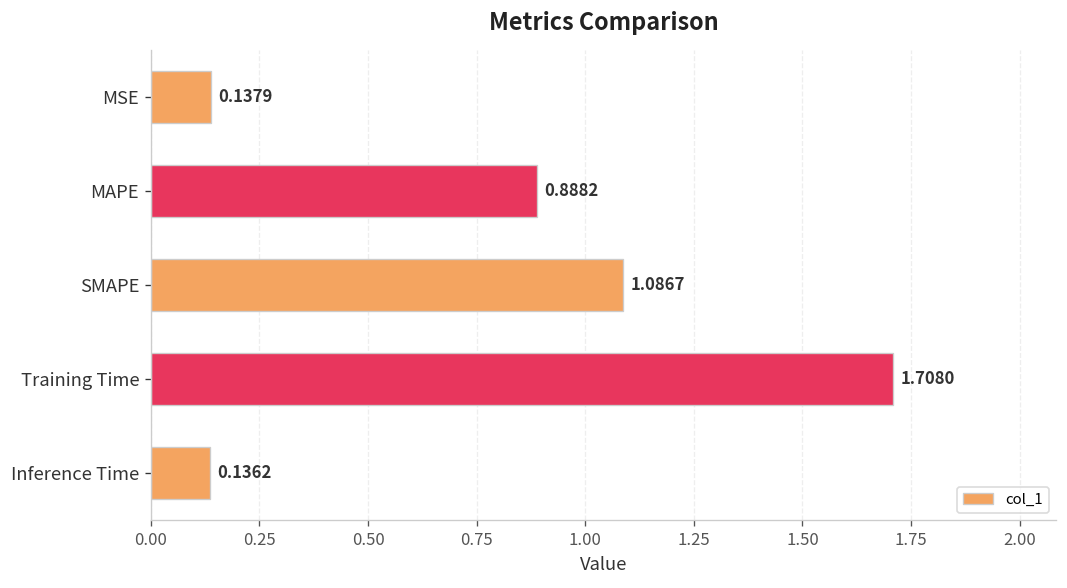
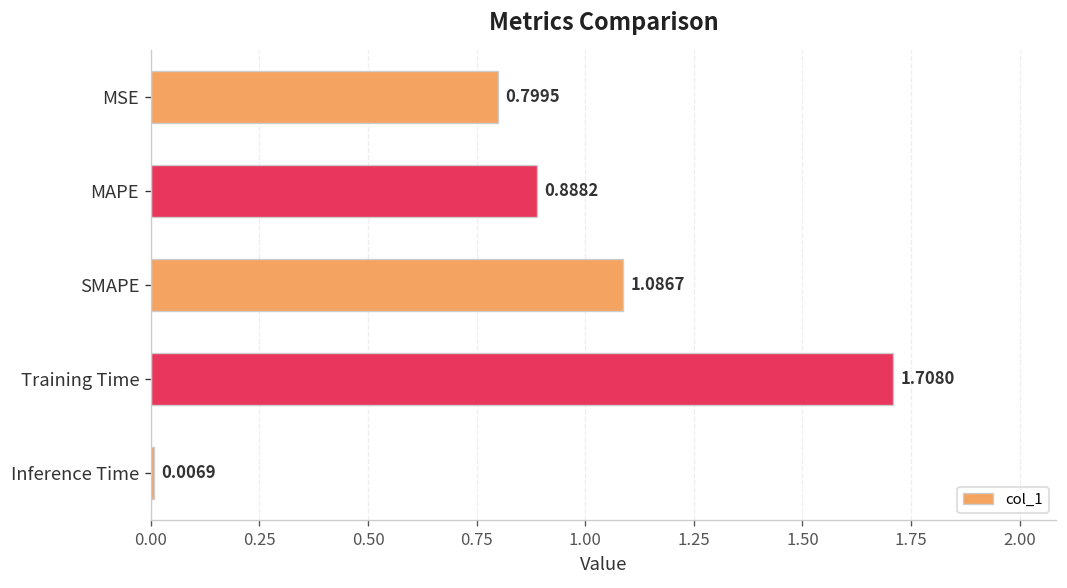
  {
-   "MSE": 0.1379,
+   "MSE": 0.7995,
    "MAPE": 0.8882,
    "SMAPE": 1.0867,
    "Training Time": 1.7080,
-   "Inference Time": 0.1362
+   "Inference Time": 0.0069
  }
